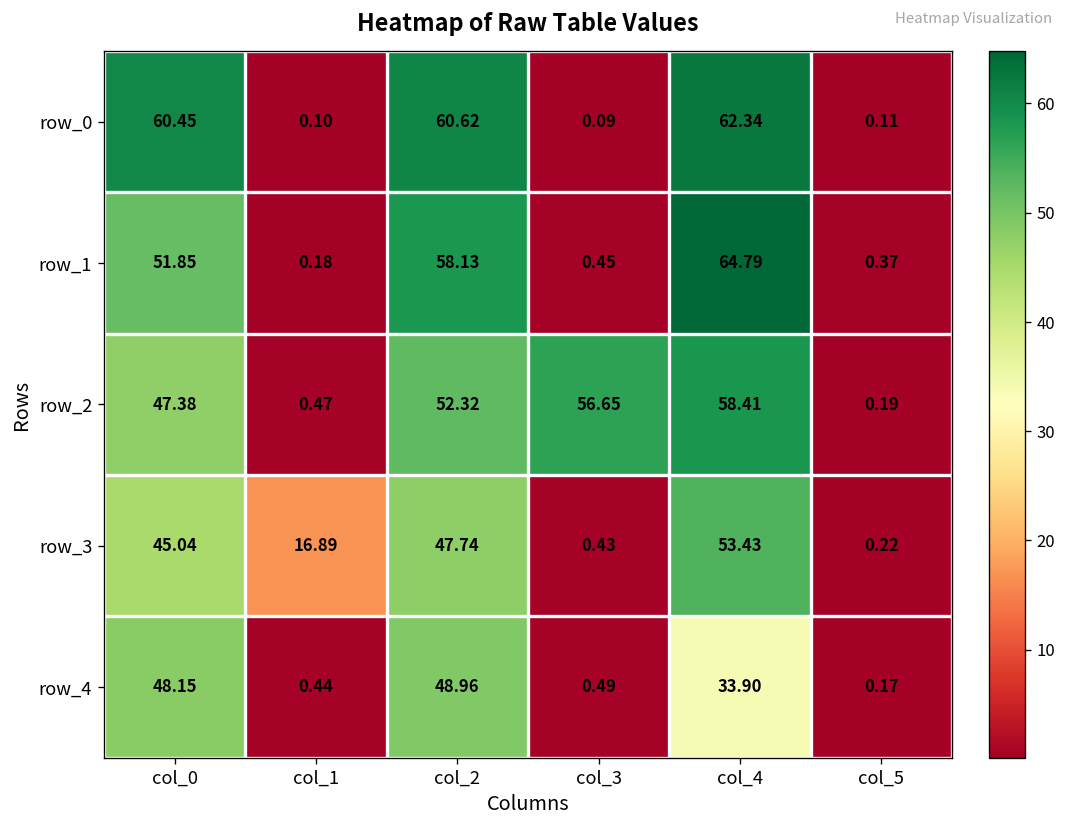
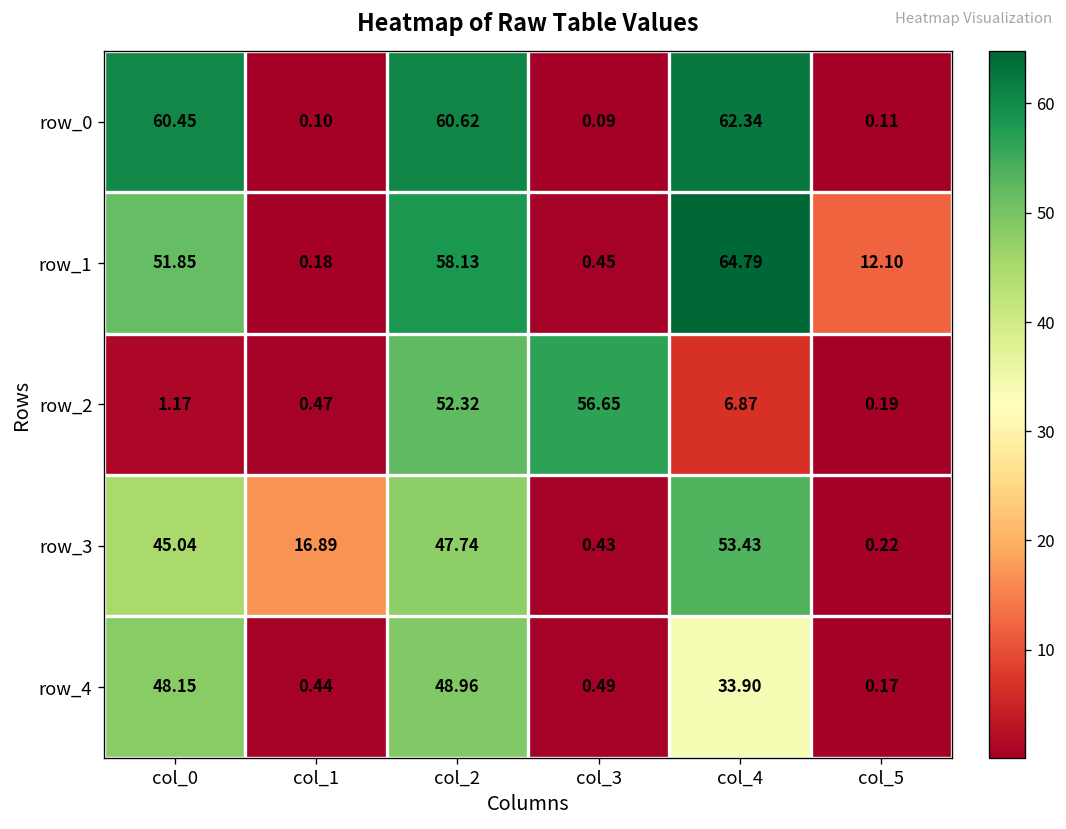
  {
    "row_0": {
      "col_0": 60.45,
      "col_1": 0.10,
      "col_2": 60.62,
      "col_3": 0.09,
      "col_4": 62.34,
      "col_5": 0.11
    },
    "row_1": {
      "col_0": 51.85,
      "col_1": 0.18,
      "col_2": 58.13,
      "col_3": 0.45,
      "col_4": 64.79,
-     "col_5": 0.37
+     "col_5": 12.10
    },
    "row_2": {
-     "col_0": 47.38,
+     "col_0": 1.17,
      "col_1": 0.47,
      "col_2": 52.32,
      "col_3": 56.65,
-     "col_4": 58.41,
+     "col_4": 6.87,
      "col_5": 0.19
    },
    "row_3": {
      "col_0": 45.04,
      "col_1": 16.89,
      "col_2": 47.74,
      "col_3": 0.43,
      "col_4": 53.43,
      "col_5": 0.22
    },
    "row_4": {
      "col_0": 48.15,
      "col_1": 0.44,
      "col_2": 48.96,
      "col_3": 0.49,
      "col_4": 33.90,
      "col_5": 0.17
    }
  }
